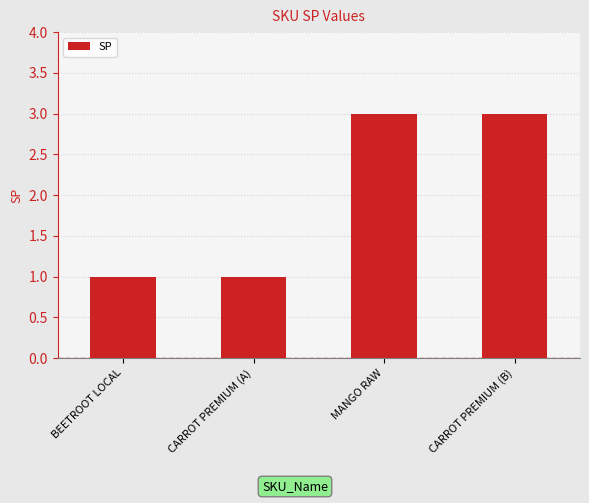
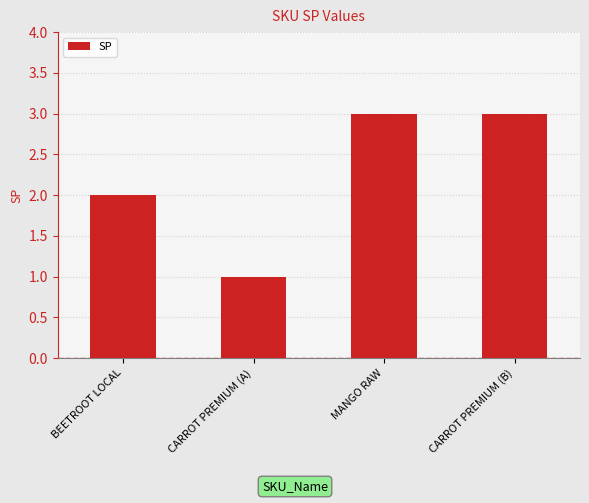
  {
-   "BEETROOT LOCAL": 1,
+   "BEETROOT LOCAL": 2,
    "CARROT PREMIUM (A)": 1,
    "MANGO RAW": 3,
    "CARROT PREMIUM (B)": 3
  }
